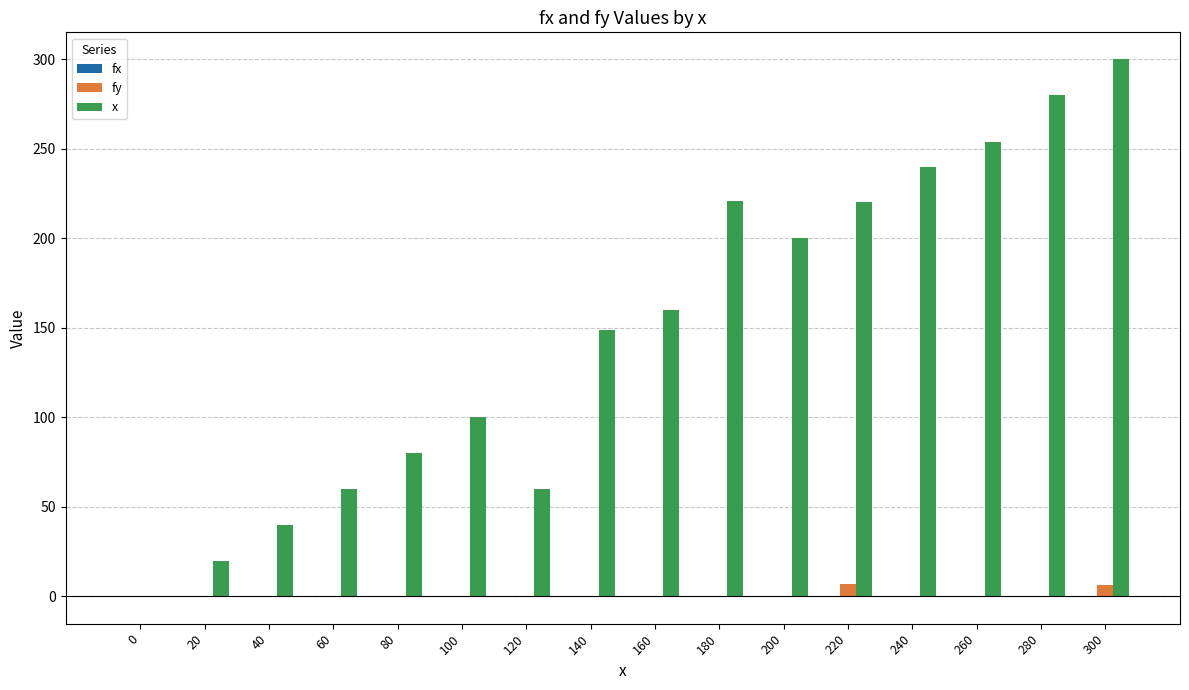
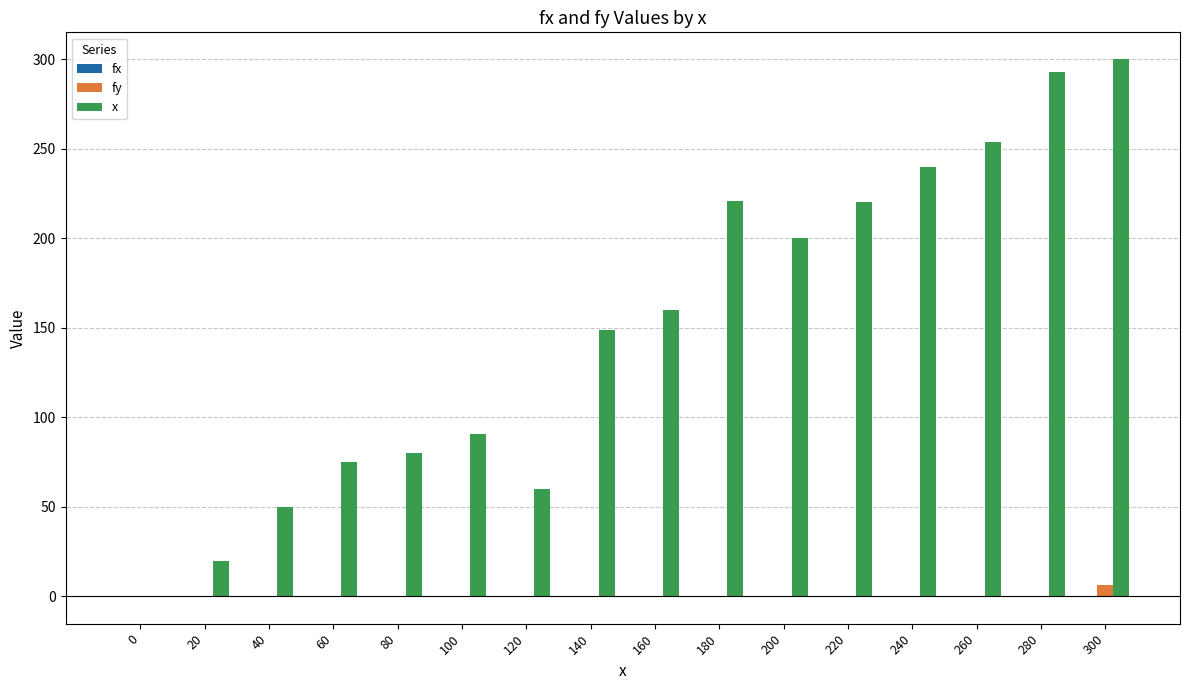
  {
    "fy": {
-     "220": 7,
+     "220": 0,
      "300": 7
    },
    "x": {
      "0": 0,
      "20": 20,
-     "40": 40,
-     "60": 60,
+     "40": 50,
+     "60": 75,
      "80": 80,
-     "100": 100,
+     "100": 91,
      "120": 60,
      "140": 149,
      "160": 160,
      "180": 221,
      "200": 200,
      "220": 220,
      "240": 240,
      "260": 254,
-     "280": 280,
+     "280": 293,
      "300": 300
    }
  }
